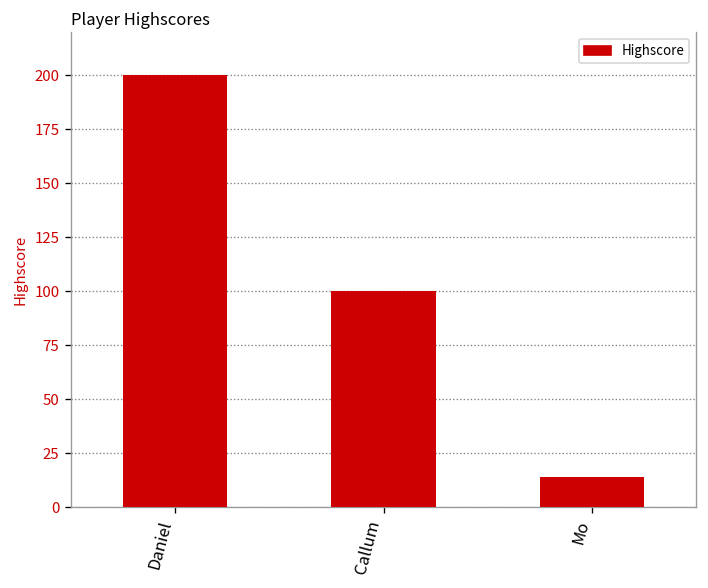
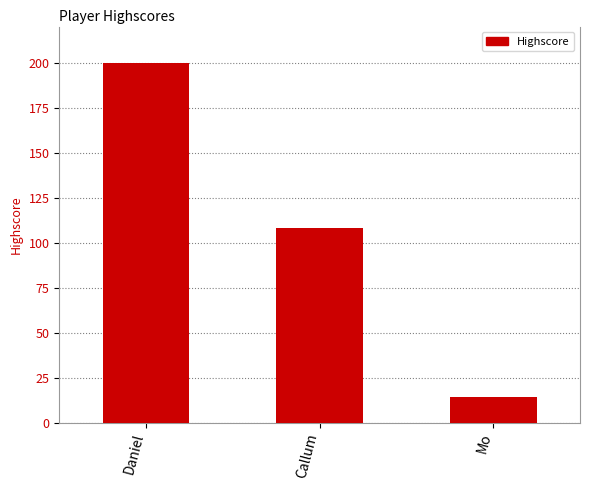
  {
    "Daniel": 200,
-   "Callum": 100,
+   "Callum": 108,
    "Mo": 14
  }
